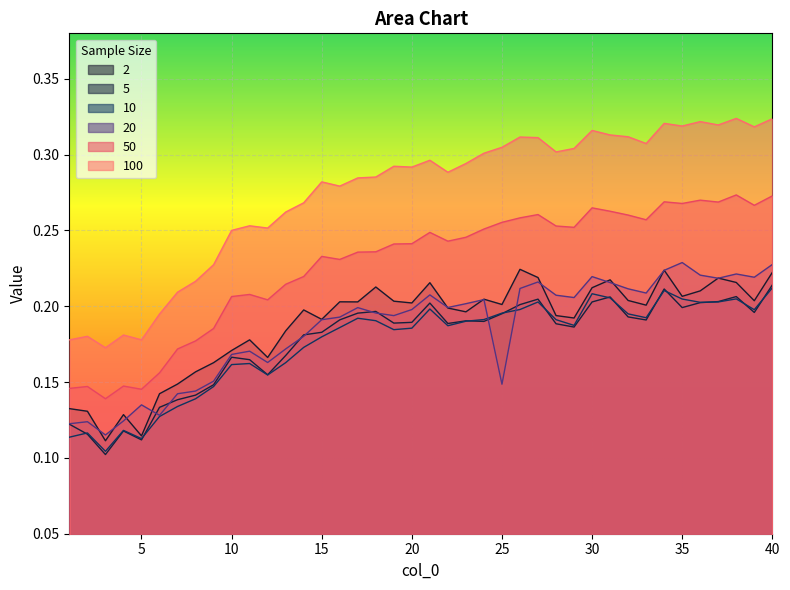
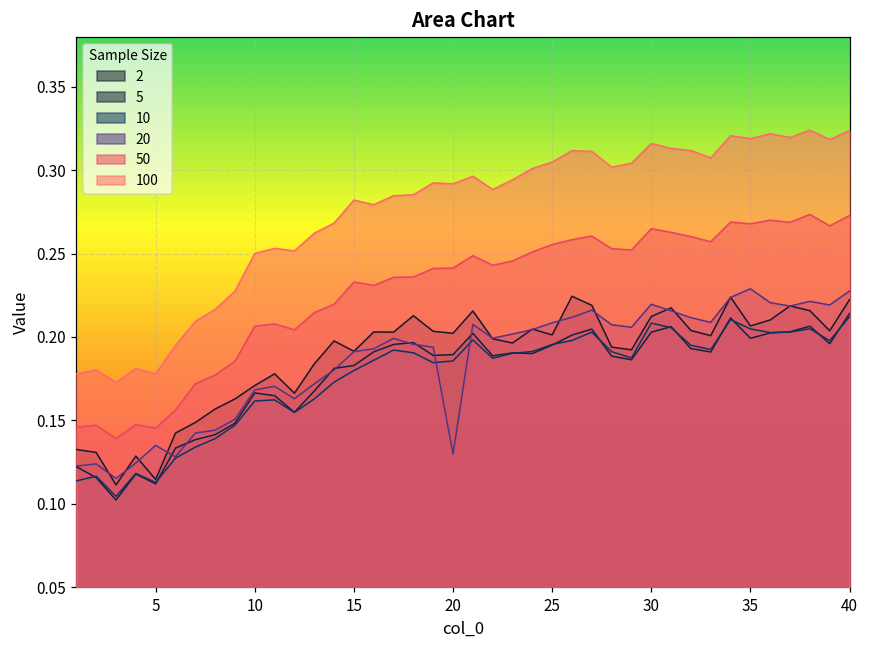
  {
    "20": {
      "5": 0.135,
      "10": 0.168,
-     "20": 0.198,
-     "25": 0.149,
+     "20": 0.130,
+     "25": 0.208,
      "30": 0.220,
      "35": 0.229,
      "40": 0.228
    }
  }
